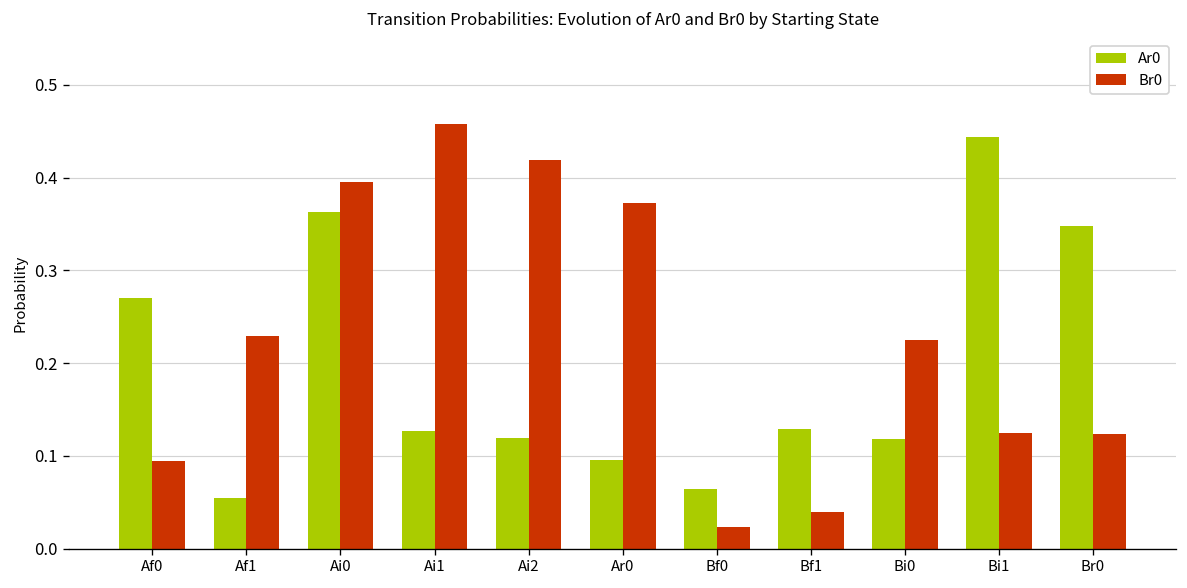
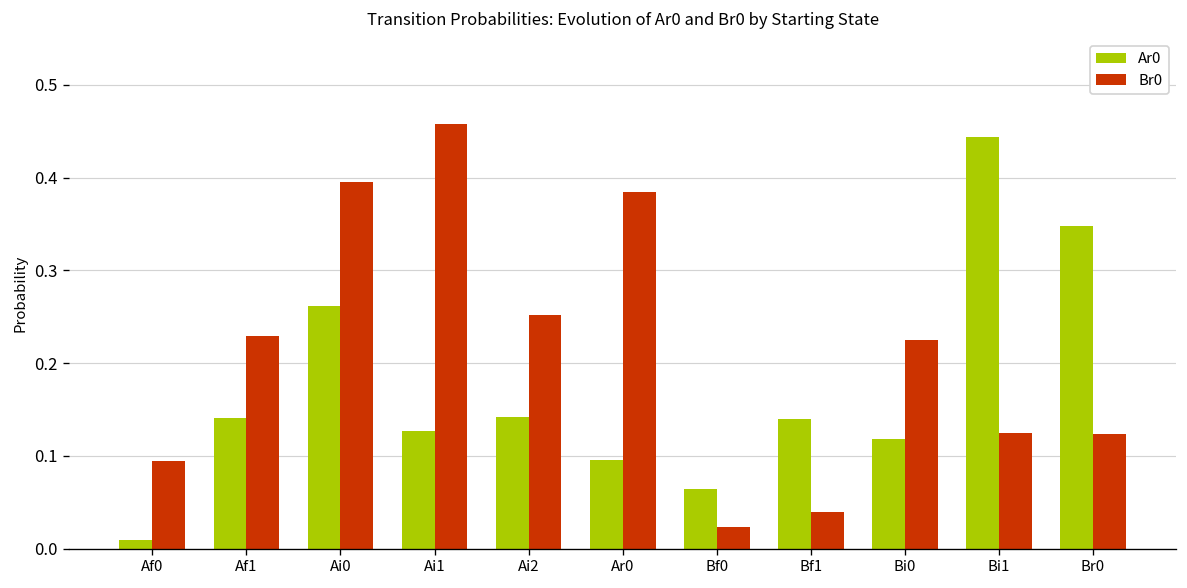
  {
    "Ar0": {
-     "Af0": 0.27,
-     "Af1": 0.06,
-     "Ai0": 0.36,
+     "Af0": 0.01,
+     "Af1": 0.14,
+     "Ai0": 0.26,
      "Ai1": 0.13,
-     "Ai2": 0.12,
+     "Ai2": 0.14,
      "Ar0": 0.10,
      "Bf0": 0.06,
-     "Bf1": 0.13,
+     "Bf1": 0.14,
      "Bi0": 0.12,
      "Bi1": 0.44,
      "Br0": 0.35
    },
    "Br0": {
      "Af0": 0.09,
      "Af1": 0.23,
      "Ai0": 0.39,
      "Ai1": 0.46,
-     "Ai2": 0.42,
-     "Ar0": 0.37,
+     "Ai2": 0.25,
+     "Ar0": 0.38,
      "Bf0": 0.02,
      "Bf1": 0.04,
      "Bi0": 0.23,
      "Bi1": 0.12,
      "Br0": 0.12
    }
  }
